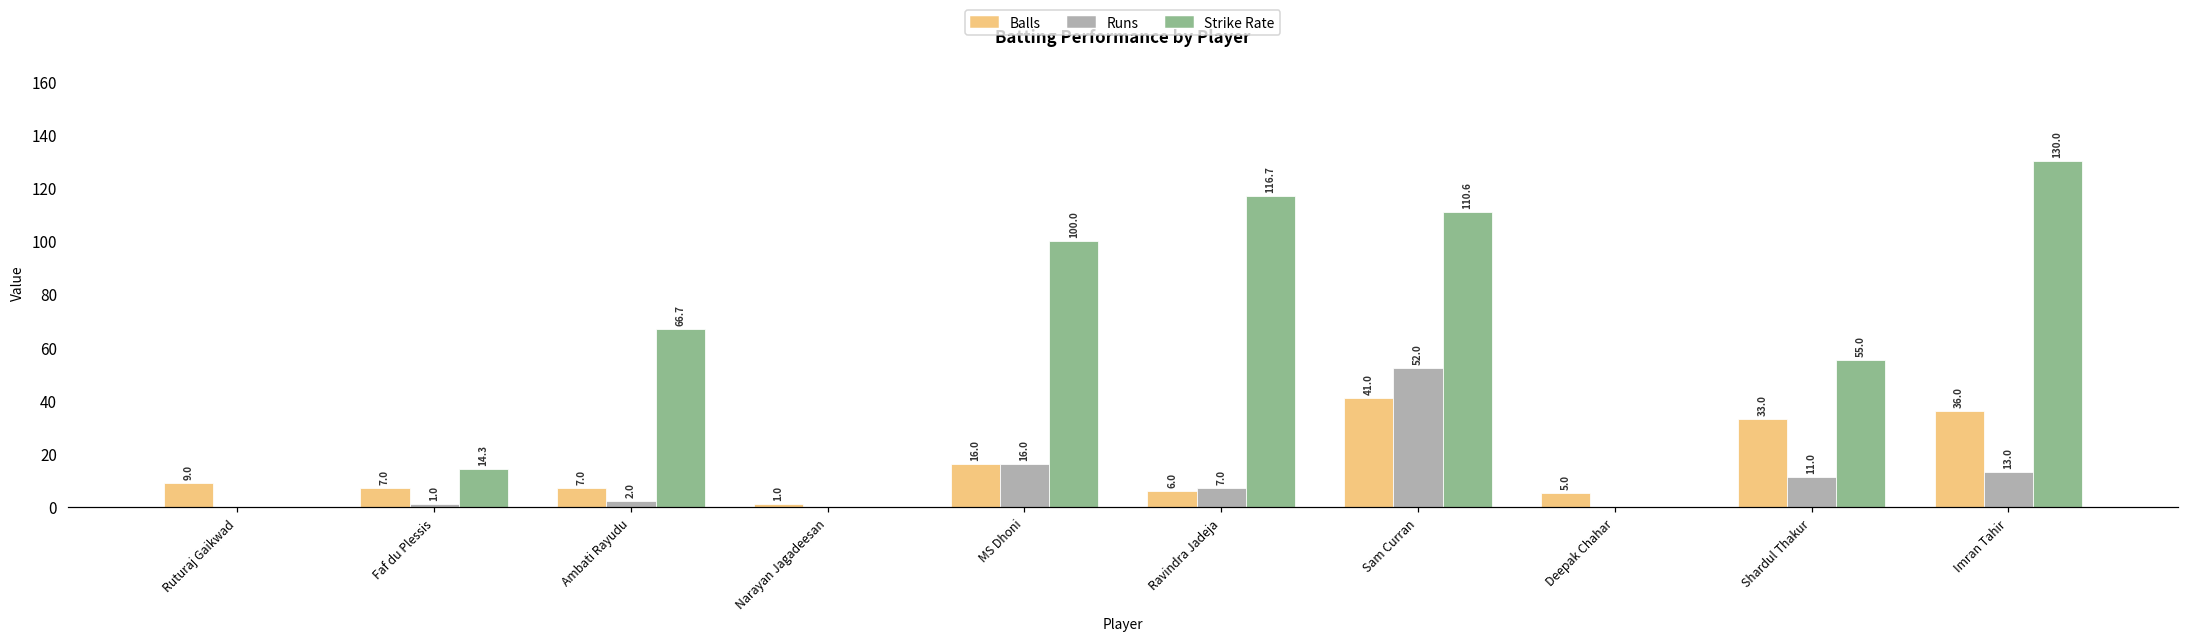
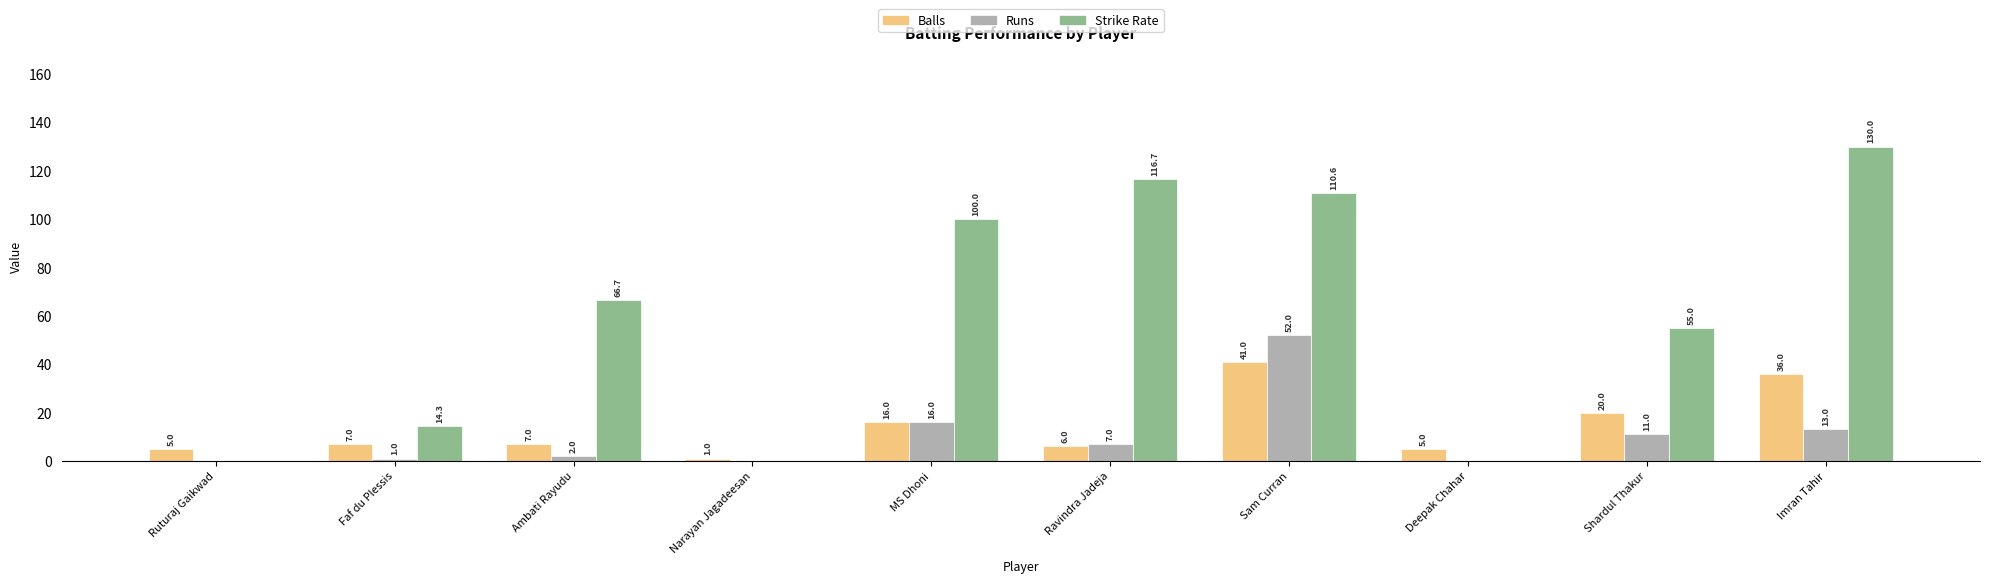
  {
    "Balls": {
-     "Ruturaj Gaikwad": 9.0,
+     "Ruturaj Gaikwad": 5.0,
      "Faf du Plessis": 7.0,
      "Ambati Rayudu": 7.0,
      "Narayan Jagadeesan": 1.0,
      "MS Dhoni": 16.0,
      "Ravindra Jadeja": 6.0,
      "Sam Curran": 41.0,
      "Deepak Chahar": 5.0,
-     "Shardul Thakur": 33.0,
+     "Shardul Thakur": 20.0,
      "Imran Tahir": 36.0
    }
  }
